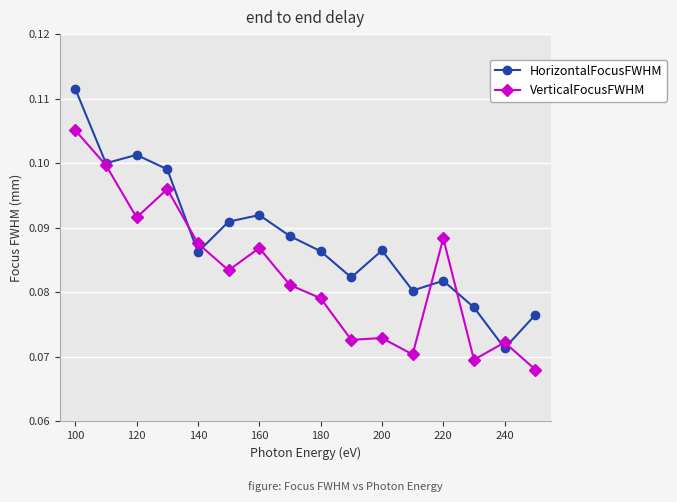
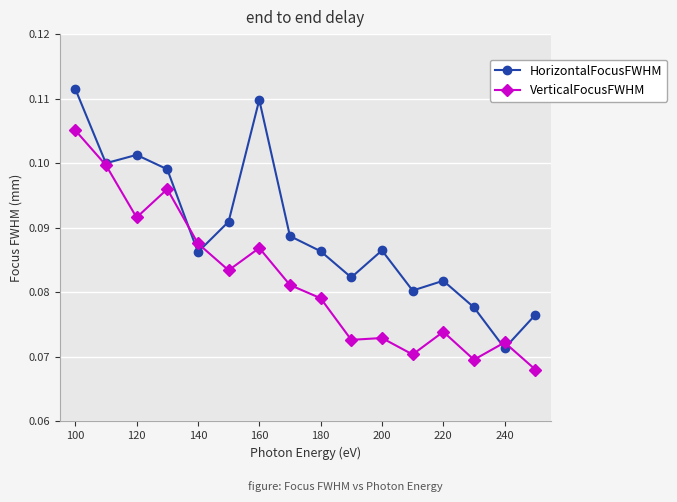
  {
    "HorizontalFocusFWHM": {
      "100": 0.112,
      "120": 0.101,
      "140": 0.086,
-     "160": 0.092,
+     "160": 0.110,
      "180": 0.086,
      "200": 0.086,
      "220": 0.082,
      "240": 0.071
    },
    "VerticalFocusFWHM": {
      "100": 0.105,
      "120": 0.092,
      "140": 0.088,
      "160": 0.087,
      "180": 0.079,
      "200": 0.073,
-     "220": 0.088,
+     "220": 0.074,
      "240": 0.072
    }
  }
